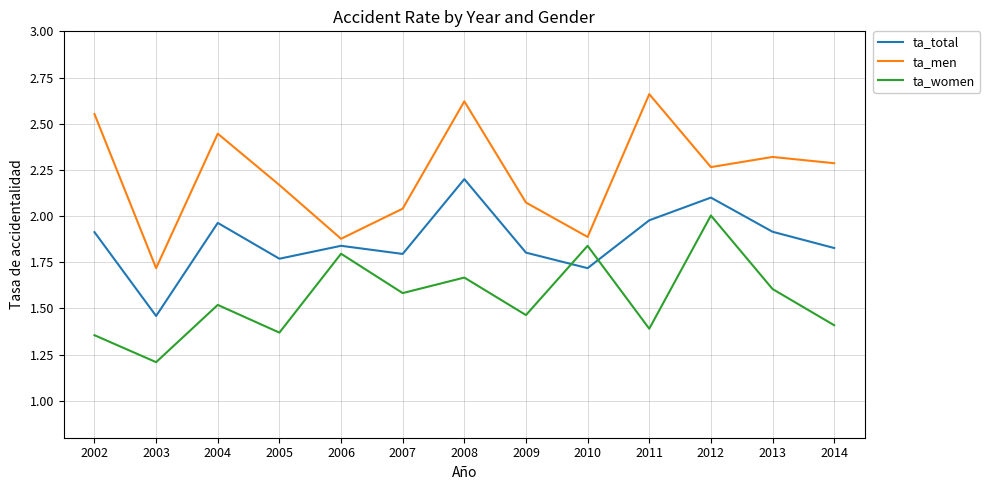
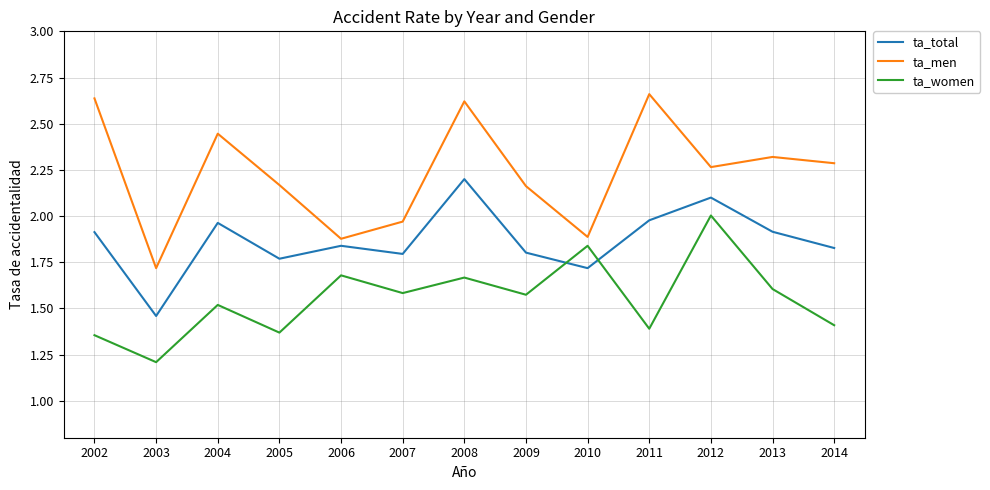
  {
    "ta_total": {
      "2002": 1.91,
      "2003": 1.46,
      "2004": 1.96,
      "2005": 1.77,
      "2006": 1.84,
      "2007": 1.80,
      "2008": 2.20,
      "2009": 1.80,
      "2010": 1.72,
      "2011": 1.98,
      "2012": 2.10,
      "2013": 1.92,
      "2014": 1.83
    },
    "ta_men": {
-     "2002": 2.55,
+     "2002": 2.64,
      "2003": 1.72,
      "2004": 2.45,
      "2005": 2.17,
      "2006": 1.88,
-     "2007": 2.04,
+     "2007": 1.97,
      "2008": 2.62,
-     "2009": 2.07,
+     "2009": 2.16,
      "2010": 1.89,
      "2011": 2.66,
      "2012": 2.27,
      "2013": 2.32,
      "2014": 2.29
    },
    "ta_women": {
      "2002": 1.36,
      "2003": 1.21,
      "2004": 1.52,
      "2005": 1.37,
-     "2006": 1.80,
+     "2006": 1.68,
      "2007": 1.58,
      "2008": 1.67,
-     "2009": 1.46,
+     "2009": 1.57,
      "2010": 1.84,
      "2011": 1.39,
      "2012": 2.00,
      "2013": 1.61,
      "2014": 1.41
    }
  }
